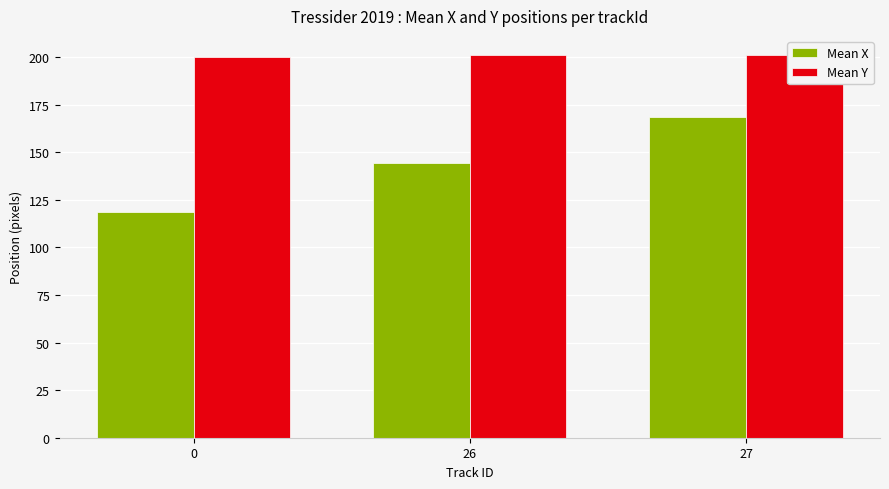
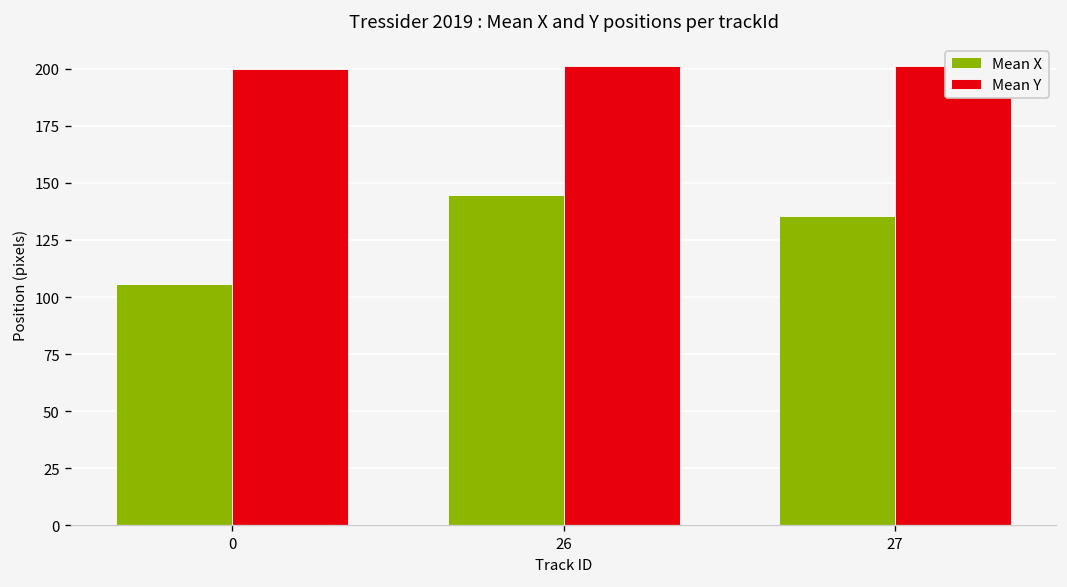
  {
    "Mean X": {
-     "0": 119,
+     "0": 106,
      "26": 145,
-     "27": 168
+     "27": 135
    },
    "Mean Y": {
      "0": 200,
      "26": 201
    }
  }
